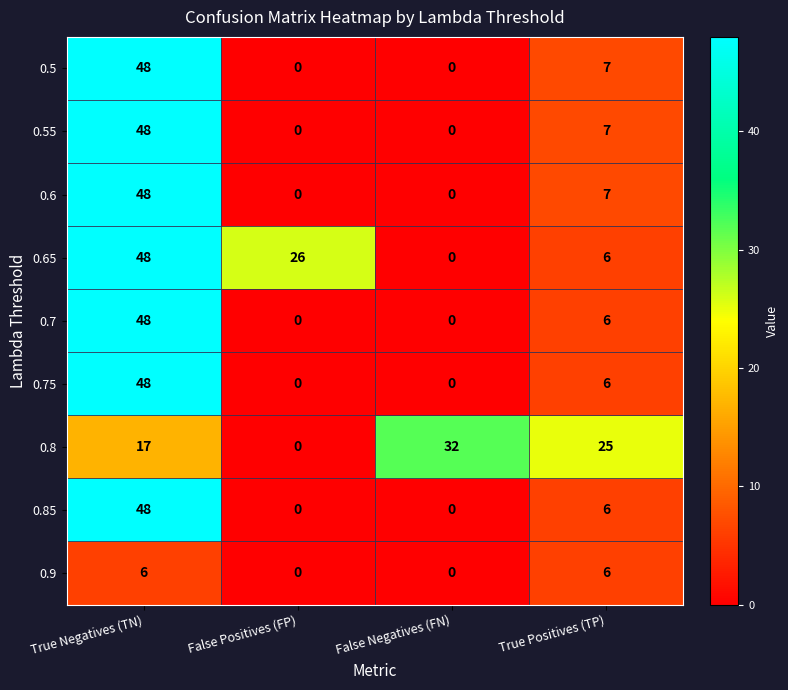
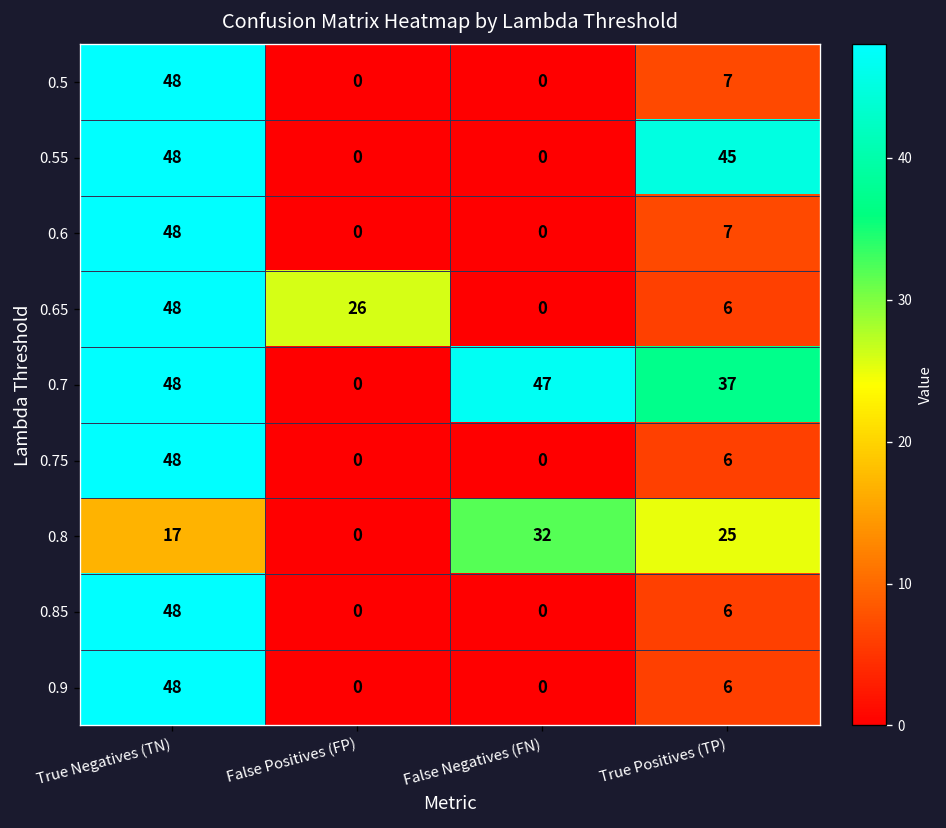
  {
    "0.5": {
      "True Negatives (TN)": 48,
      "False Positives (FP)": 0,
      "False Negatives (FN)": 0,
      "True Positives (TP)": 7
    },
    "0.55": {
      "True Negatives (TN)": 48,
      "False Positives (FP)": 0,
      "False Negatives (FN)": 0,
-     "True Positives (TP)": 7
+     "True Positives (TP)": 45
    },
    "0.6": {
      "True Negatives (TN)": 48,
      "False Positives (FP)": 0,
      "False Negatives (FN)": 0,
      "True Positives (TP)": 7
    },
    "0.65": {
      "True Negatives (TN)": 48,
      "False Positives (FP)": 26,
      "False Negatives (FN)": 0,
      "True Positives (TP)": 6
    },
    "0.7": {
      "True Negatives (TN)": 48,
      "False Positives (FP)": 0,
-     "False Negatives (FN)": 0,
-     "True Positives (TP)": 6
+     "False Negatives (FN)": 47,
+     "True Positives (TP)": 37
    },
    "0.75": {
      "True Negatives (TN)": 48,
      "False Positives (FP)": 0,
      "False Negatives (FN)": 0,
      "True Positives (TP)": 6
    },
    "0.8": {
      "True Negatives (TN)": 17,
      "False Positives (FP)": 0,
      "False Negatives (FN)": 32,
      "True Positives (TP)": 25
    },
    "0.85": {
      "True Negatives (TN)": 48,
      "False Positives (FP)": 0,
      "False Negatives (FN)": 0,
      "True Positives (TP)": 6
    },
    "0.9": {
-     "True Negatives (TN)": 6,
+     "True Negatives (TN)": 48,
      "False Positives (FP)": 0,
      "False Negatives (FN)": 0,
      "True Positives (TP)": 6
    }
  }
